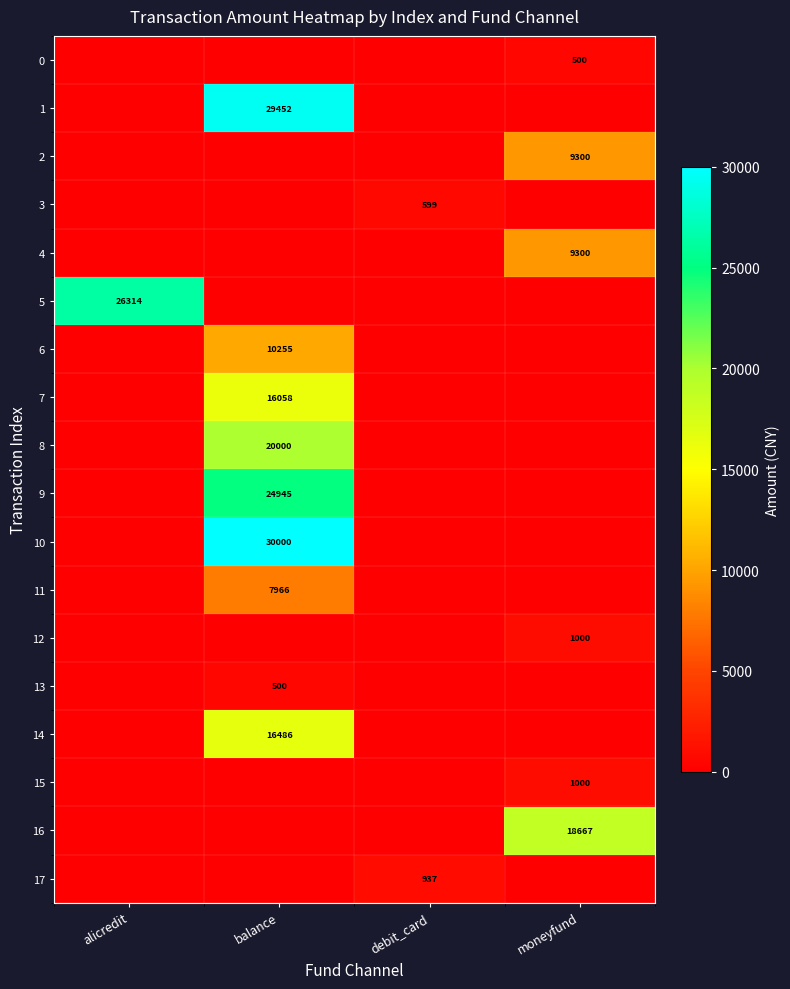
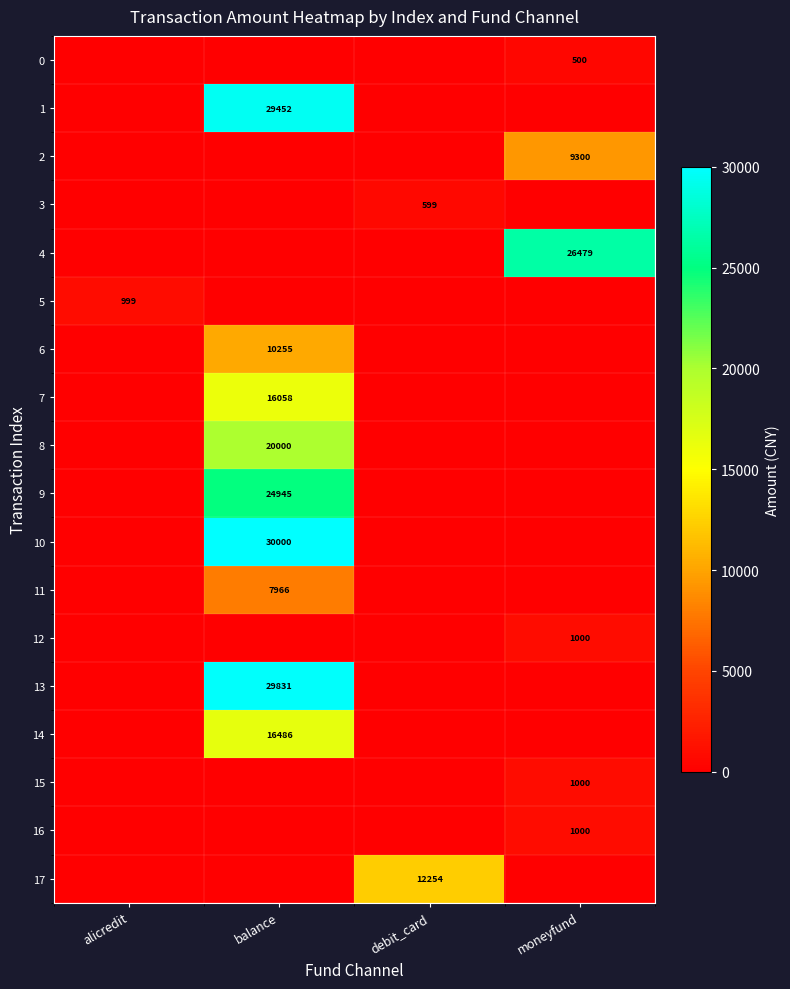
  {
    "0": {
      "moneyfund": 500
    },
    "1": {
      "balance": 29452
    },
    "2": {
      "moneyfund": 9300
    },
    "3": {
      "debit_card": 599
    },
    "4": {
-     "moneyfund": 9300
+     "moneyfund": 26479
    },
    "5": {
-     "alicredit": 26314
+     "alicredit": 999
    },
    "6": {
      "balance": 10255
    },
    "7": {
      "balance": 16058
    },
    "8": {
      "balance": 20000
    },
    "9": {
      "balance": 24945
    },
    "10": {
      "balance": 30000
    },
    "11": {
      "balance": 7966
    },
    "12": {
      "moneyfund": 1000
    },
    "13": {
-     "balance": 500
+     "balance": 29831
    },
    "14": {
      "balance": 16486
    },
    "15": {
      "moneyfund": 1000
    },
    "16": {
-     "moneyfund": 18667
+     "moneyfund": 1000
    },
    "17": {
-     "debit_card": 937
+     "debit_card": 12254
    }
  }
